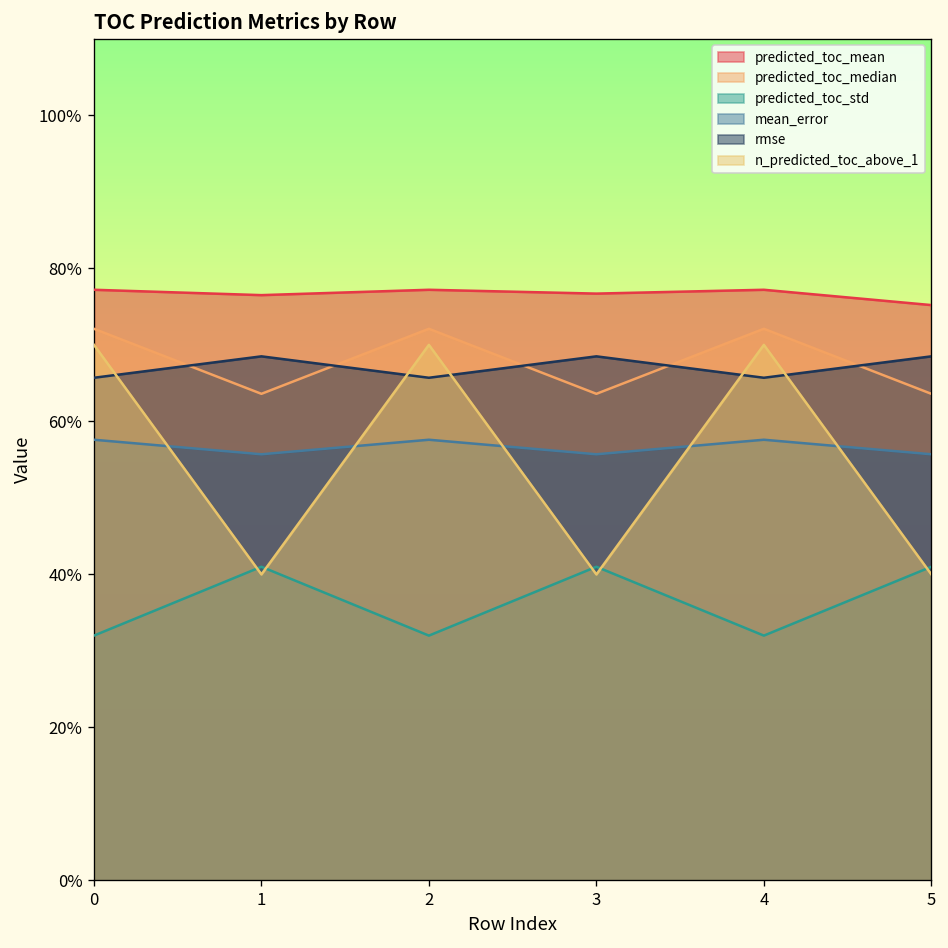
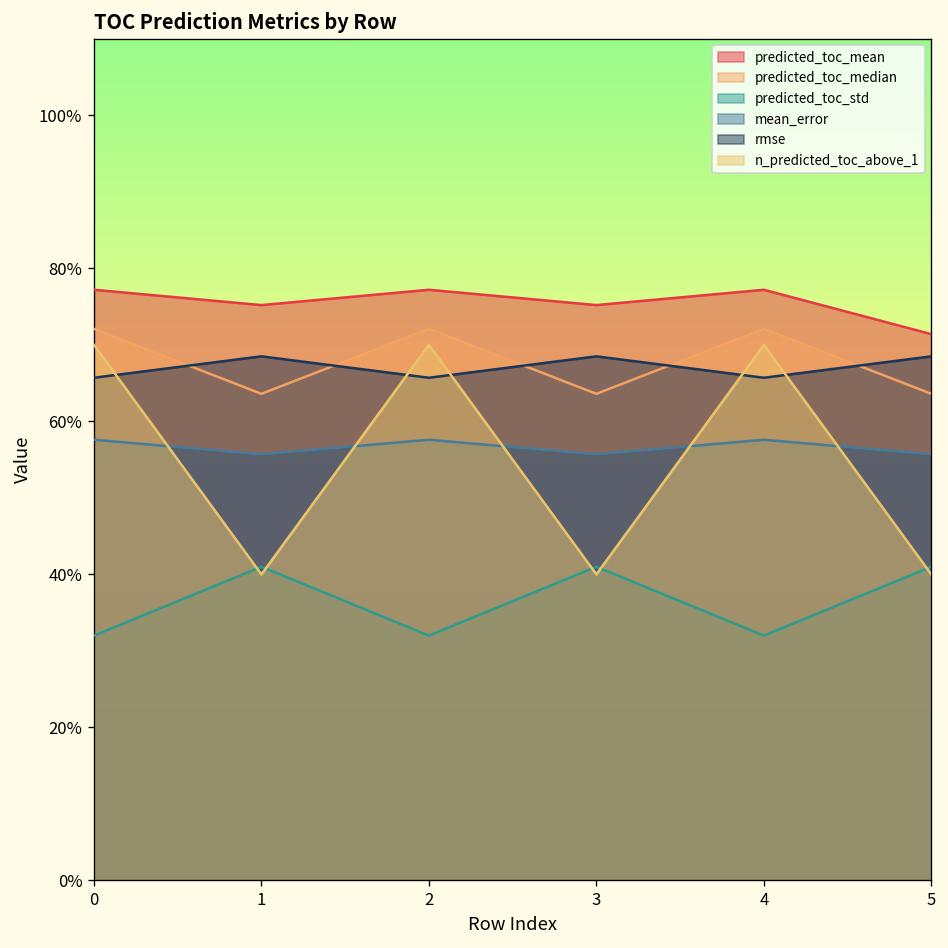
  {
    "predicted_toc_mean": {
      "0": "77%",
-     "1": "77%",
+     "1": "75%",
      "2": "77%",
-     "3": "77%",
+     "3": "75%",
      "4": "77%",
-     "5": "75%"
+     "5": "71%"
    },
    "rmse": {
      "0": "66%",
      "1": "69%",
      "2": "66%",
      "3": "69%",
      "4": "66%",
      "5": "69%"
    }
  }
